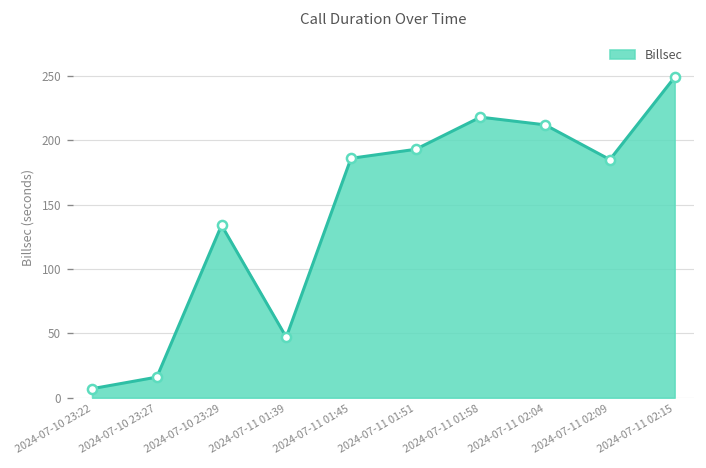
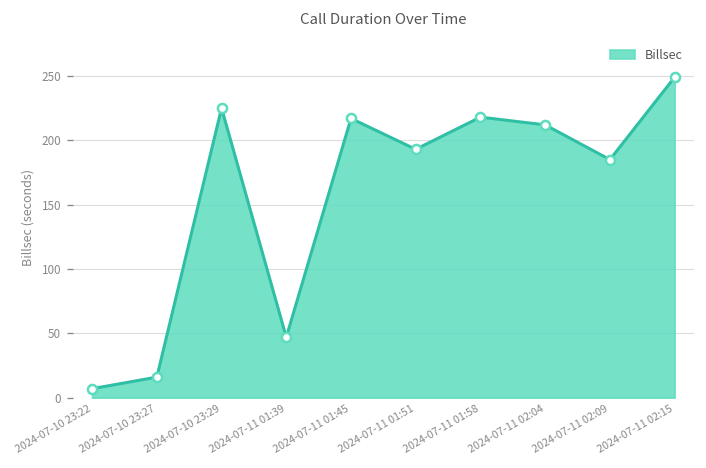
  {
    "2024-07-10 23:22": 7,
    "2024-07-10 23:27": 16,
-   "2024-07-10 23:29": 134,
+   "2024-07-10 23:29": 225,
    "2024-07-11 01:39": 47,
-   "2024-07-11 01:45": 186,
+   "2024-07-11 01:45": 217,
    "2024-07-11 01:51": 193,
    "2024-07-11 01:58": 218,
    "2024-07-11 02:04": 212,
    "2024-07-11 02:09": 185,
    "2024-07-11 02:15": 249
  }
